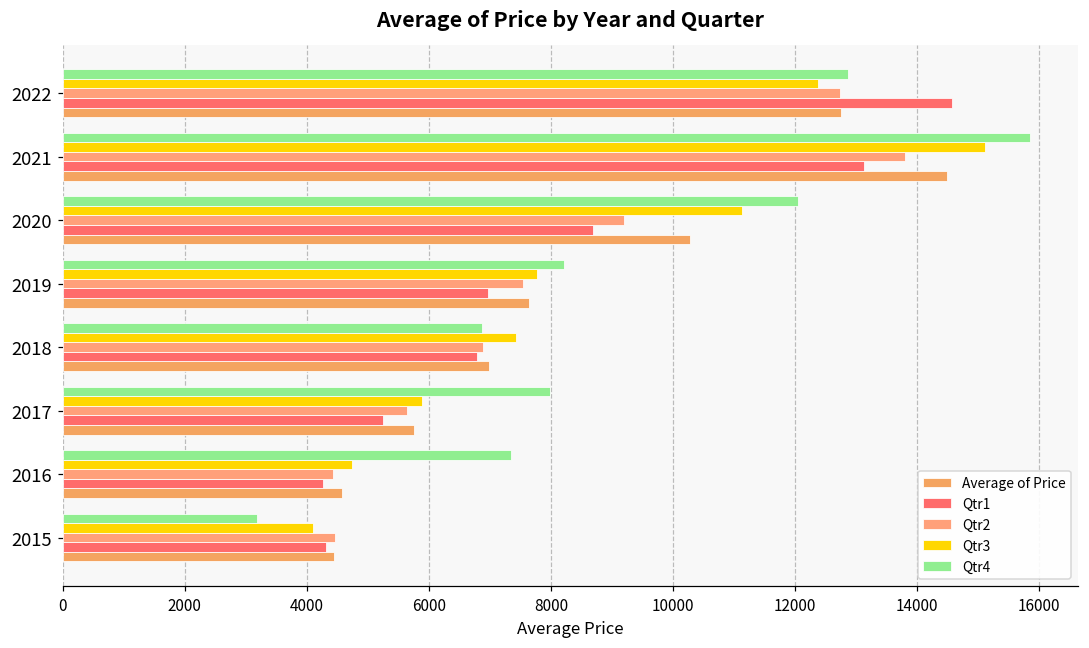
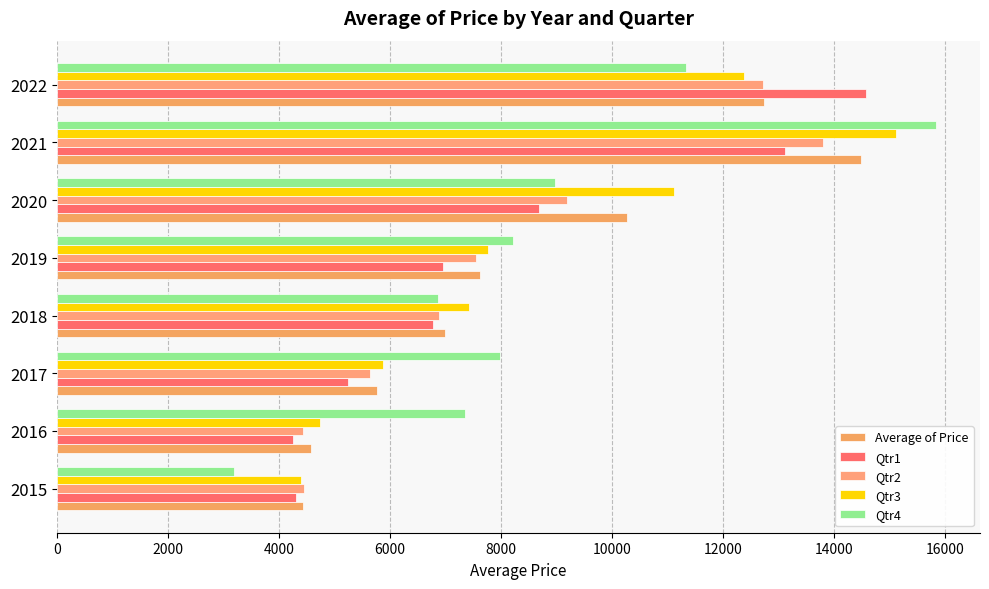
  {
    "Qtr3": {
      "2022": 12400,
      "2021": 15100,
      "2020": 11100,
      "2019": 7800,
      "2018": 7400,
      "2017": 5900,
      "2016": 4700,
-     "2015": 4100
+     "2015": 4400
    },
    "Qtr4": {
-     "2022": 12900,
+     "2022": 11300,
      "2021": 15800,
-     "2020": 12000,
+     "2020": 9000,
      "2019": 8200,
      "2018": 6900,
      "2017": 8000,
      "2016": 7400,
      "2015": 3200
    }
  }
